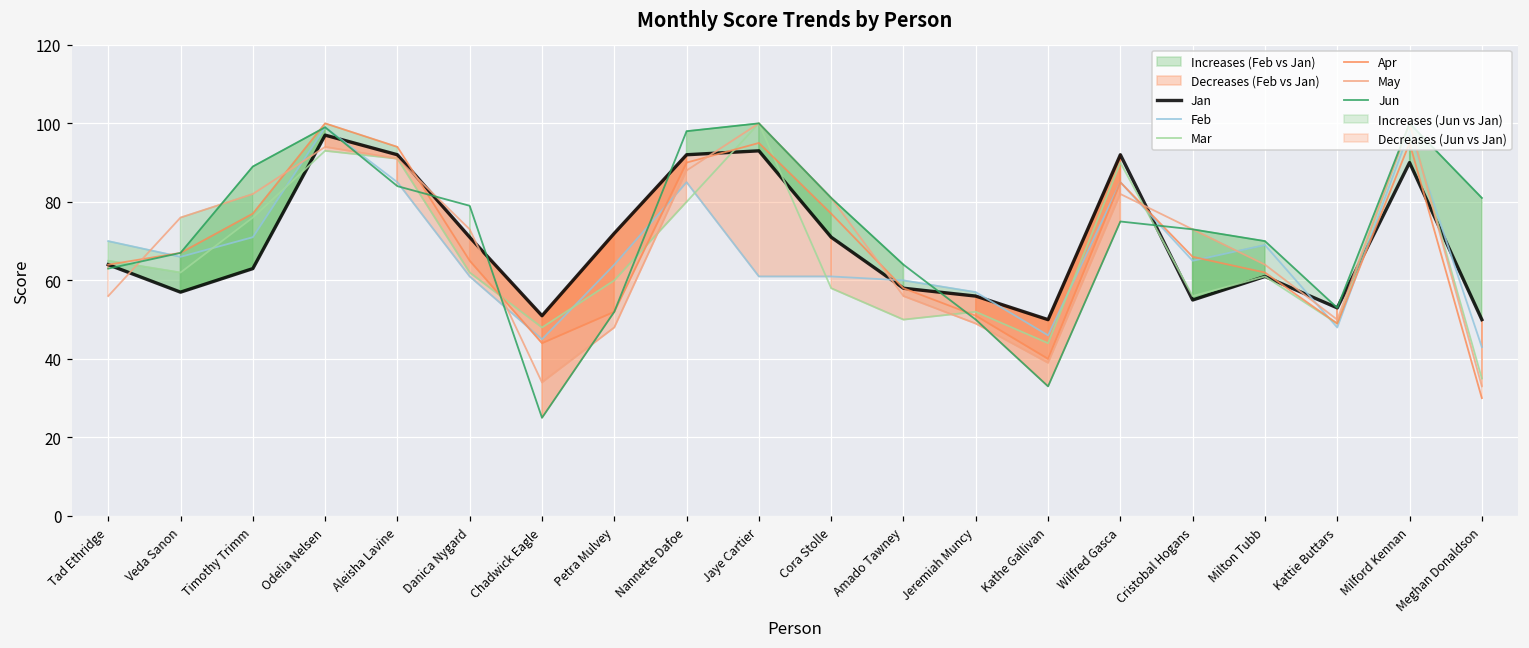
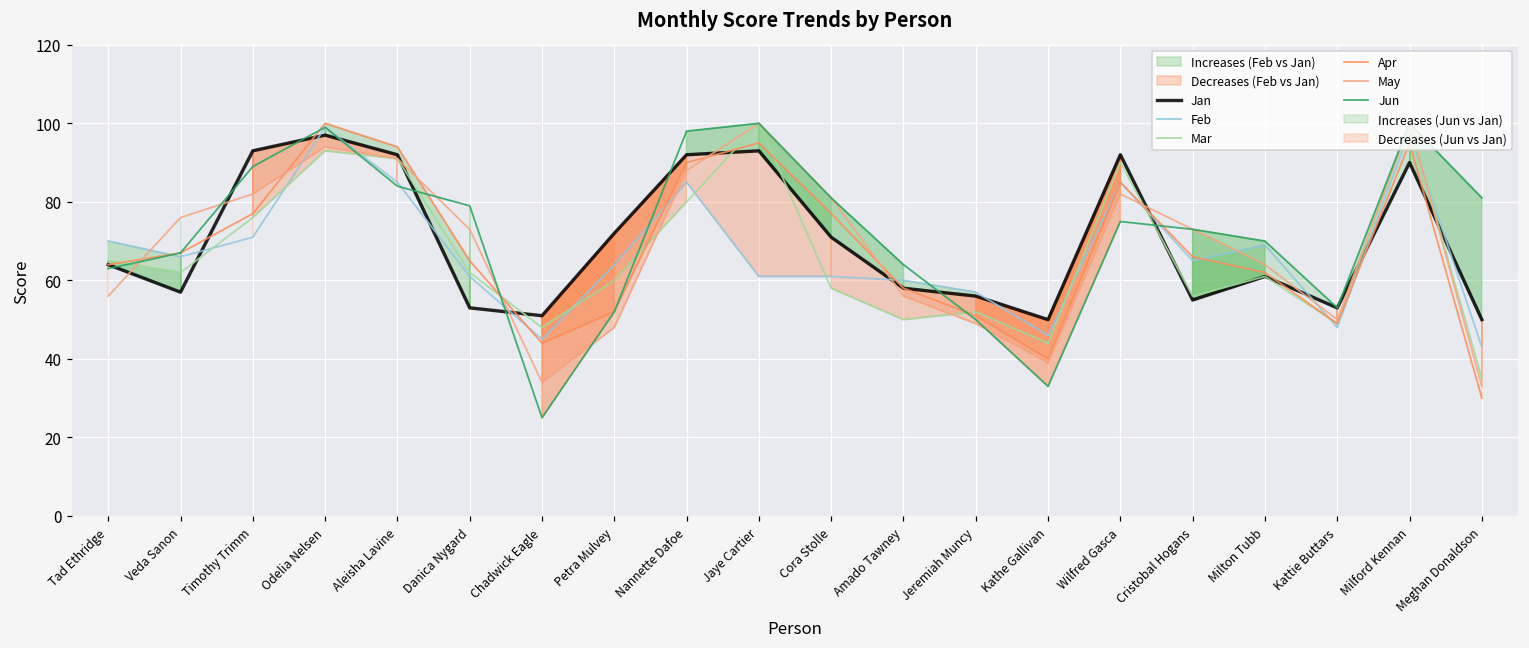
  {
    "Jan": {
      "Veda Sanon": 57,
-     "Timothy Trimm": 63,
+     "Timothy Trimm": 93,
      "Odelia Nelsen": 97,
      "Aleisha Lavine": 92,
-     "Danica Nygard": 71,
+     "Danica Nygard": 53,
      "Chadwick Eagle": 51,
      "Petra Mulvey": 72,
      "Nannette Dafoe": 92,
      "Jaye Cartier": 93,
      "Cora Stolle": 71,
      "Jeremiah Muncy": 56,
      "Kathe Gallivan": 50,
      "Wilfred Gasca": 92,
      "Cristobal Hogans": 55,
      "Milford Kennan": 90,
      "Meghan Donaldson": 50
    },
    "Feb": {
      "Tad Ethridge": 70,
      "Veda Sanon": 66,
      "Timothy Trimm": 71,
      "Aleisha Lavine": 85,
      "Danica Nygard": 61,
      "Chadwick Eagle": 45,
      "Petra Mulvey": 64,
      "Nannette Dafoe": 85,
      "Jaye Cartier": 61,
      "Cora Stolle": 61,
      "Amado Tawney": 60,
      "Jeremiah Muncy": 57,
      "Kathe Gallivan": 46,
      "Cristobal Hogans": 65,
      "Milton Tubb": 69,
      "Kattie Buttars": 48,
      "Meghan Donaldson": 43
    },
    "Mar": {
      "Tad Ethridge": 65,
      "Veda Sanon": 62,
      "Timothy Trimm": 76,
      "Odelia Nelsen": 93,
      "Danica Nygard": 62,
      "Chadwick Eagle": 48,
      "Petra Mulvey": 60,
      "Nannette Dafoe": 80,
      "Cora Stolle": 58,
      "Amado Tawney": 50,
      "Jeremiah Muncy": 52,
      "Kathe Gallivan": 44,
      "Wilfred Gasca": 90,
      "Cristobal Hogans": 56,
      "Meghan Donaldson": 35
    },
    "Jun": {
      "Tad Ethridge": 63,
      "Timothy Trimm": 89,
      "Aleisha Lavine": 84,
      "Danica Nygard": 79,
      "Chadwick Eagle": 25,
      "Nannette Dafoe": 98,
      "Amado Tawney": 64,
      "Jeremiah Muncy": 50,
      "Kathe Gallivan": 33,
      "Wilfred Gasca": 75,
      "Milton Tubb": 70,
      "Meghan Donaldson": 81
    }
  }
